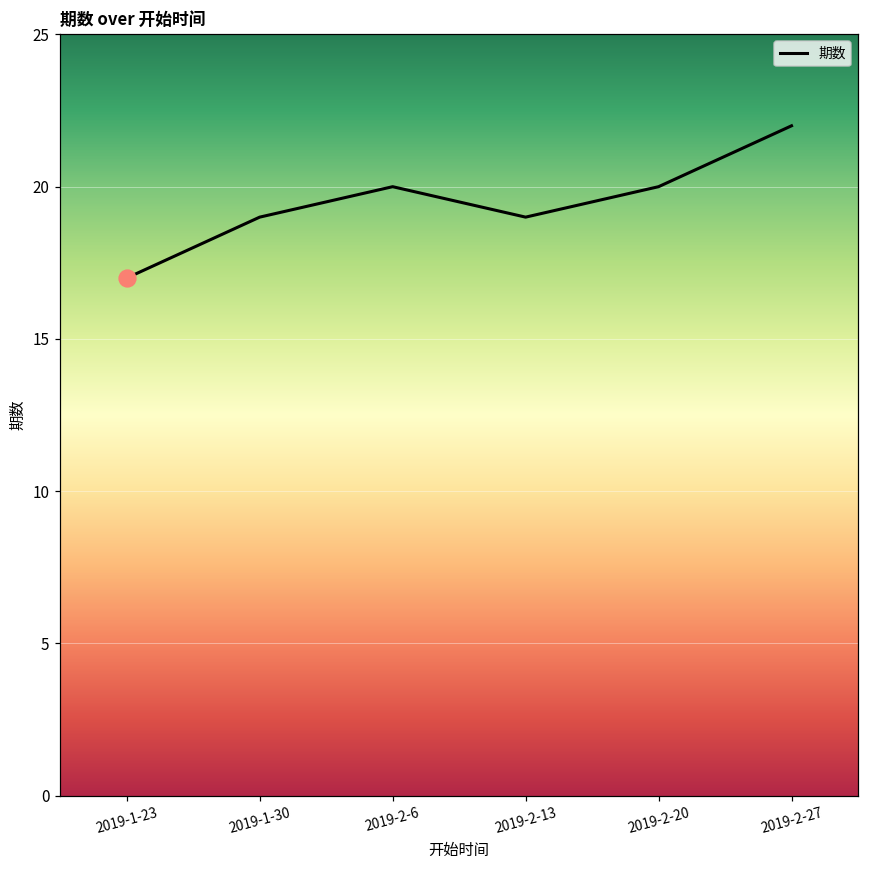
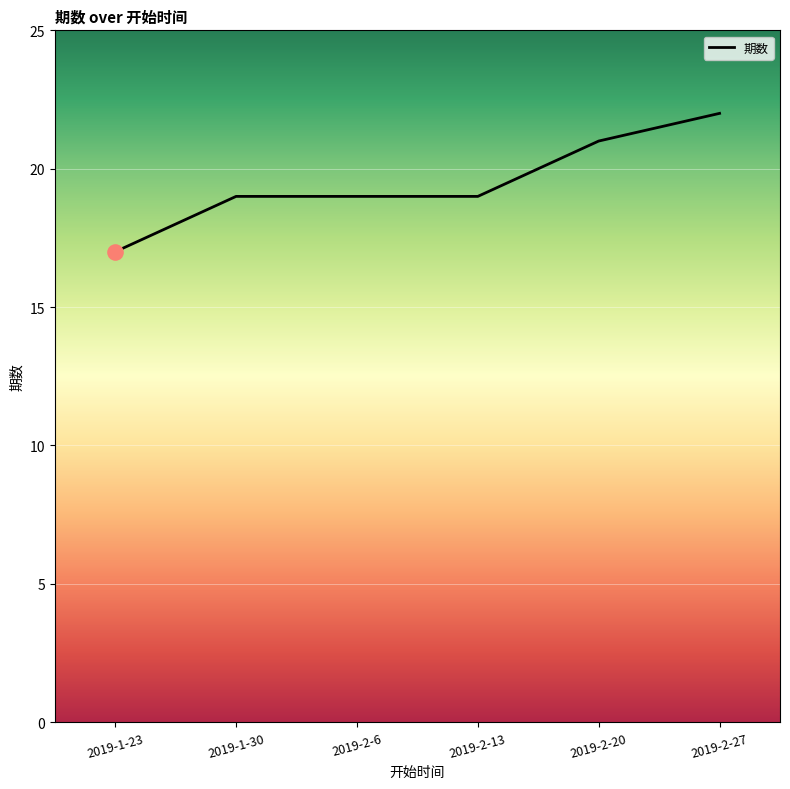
  {
    "期数": {
      "2019-1-30": 19,
-     "2019-2-6": 20,
+     "2019-2-6": 19,
      "2019-2-13": 19,
-     "2019-2-20": 20,
+     "2019-2-20": 21,
      "2019-2-27": 22
    }
  }
